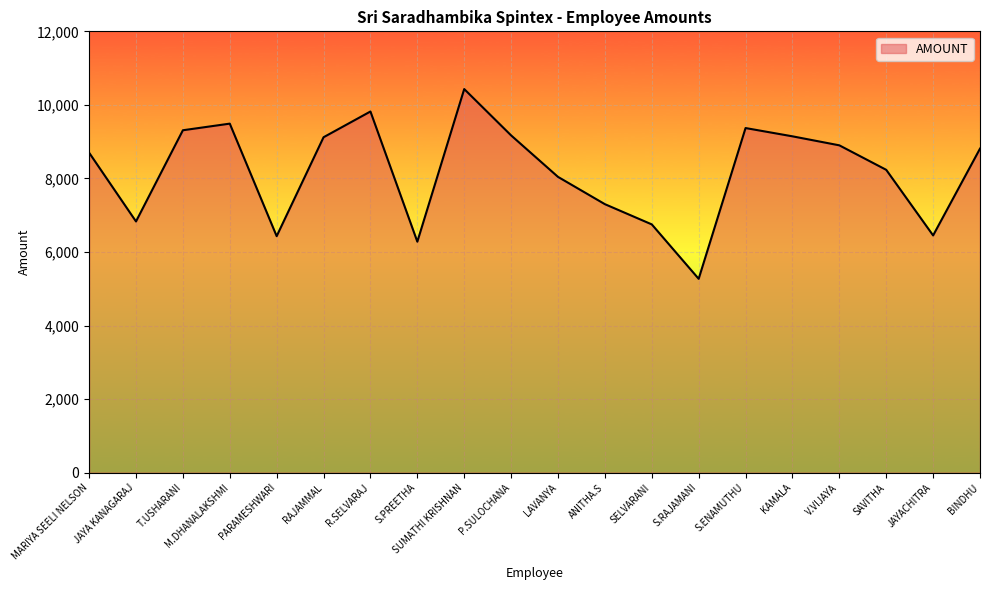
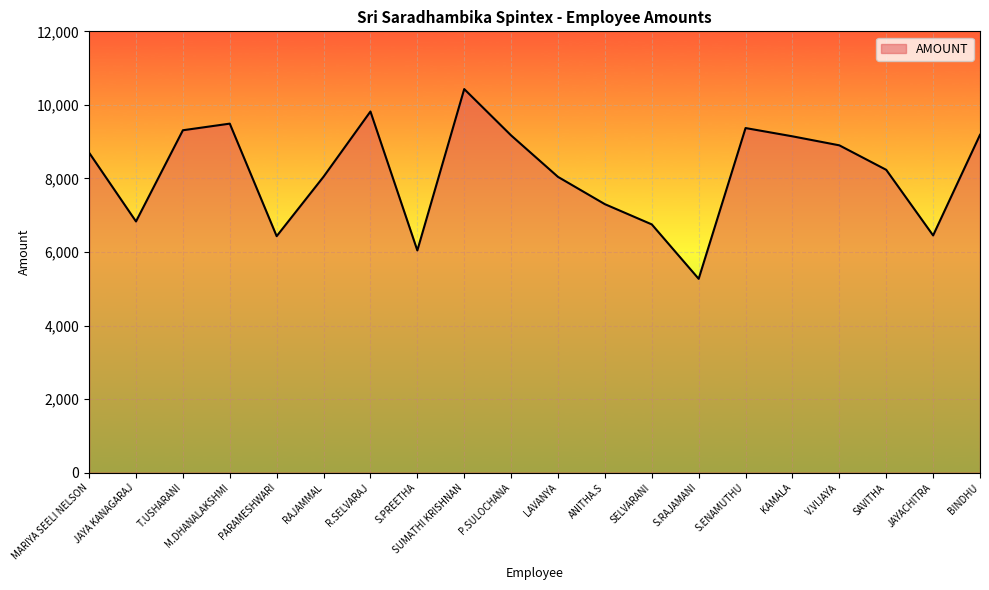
  {
    "MARIYA SEELI NELSON": "8,700",
    "JAYA KANAGARAJ": "6,800",
    "T.USHARANI": "9,300",
    "M.DHANALAKSHMI": "9,500",
    "PARAMESHWARI": "6,400",
-   "RAJAMMAL": "9,100",
+   "RAJAMMAL": "8,000",
    "R.SELVARAJ": "9,800",
-   "S.PREETHA": "6,300",
+   "S.PREETHA": "6,000",
    "SUMATHI KRISHNAN": "10,400",
    "P.SULOCHANA": "9,200",
    "LAVANYA": "8,000",
    "ANITHA.S": "7,300",
    "SELVARANI": "6,800",
    "S.RAJAMANI": "5,300",
    "S.ENAMUTHU": "9,400",
    "KAMALA": "9,100",
    "V.VIJAYA": "8,900",
    "SAVITHA": "8,200",
    "JAYACHITRA": "6,500",
-   "BINDHU": "8,800"
+   "BINDHU": "9,200"
  }
